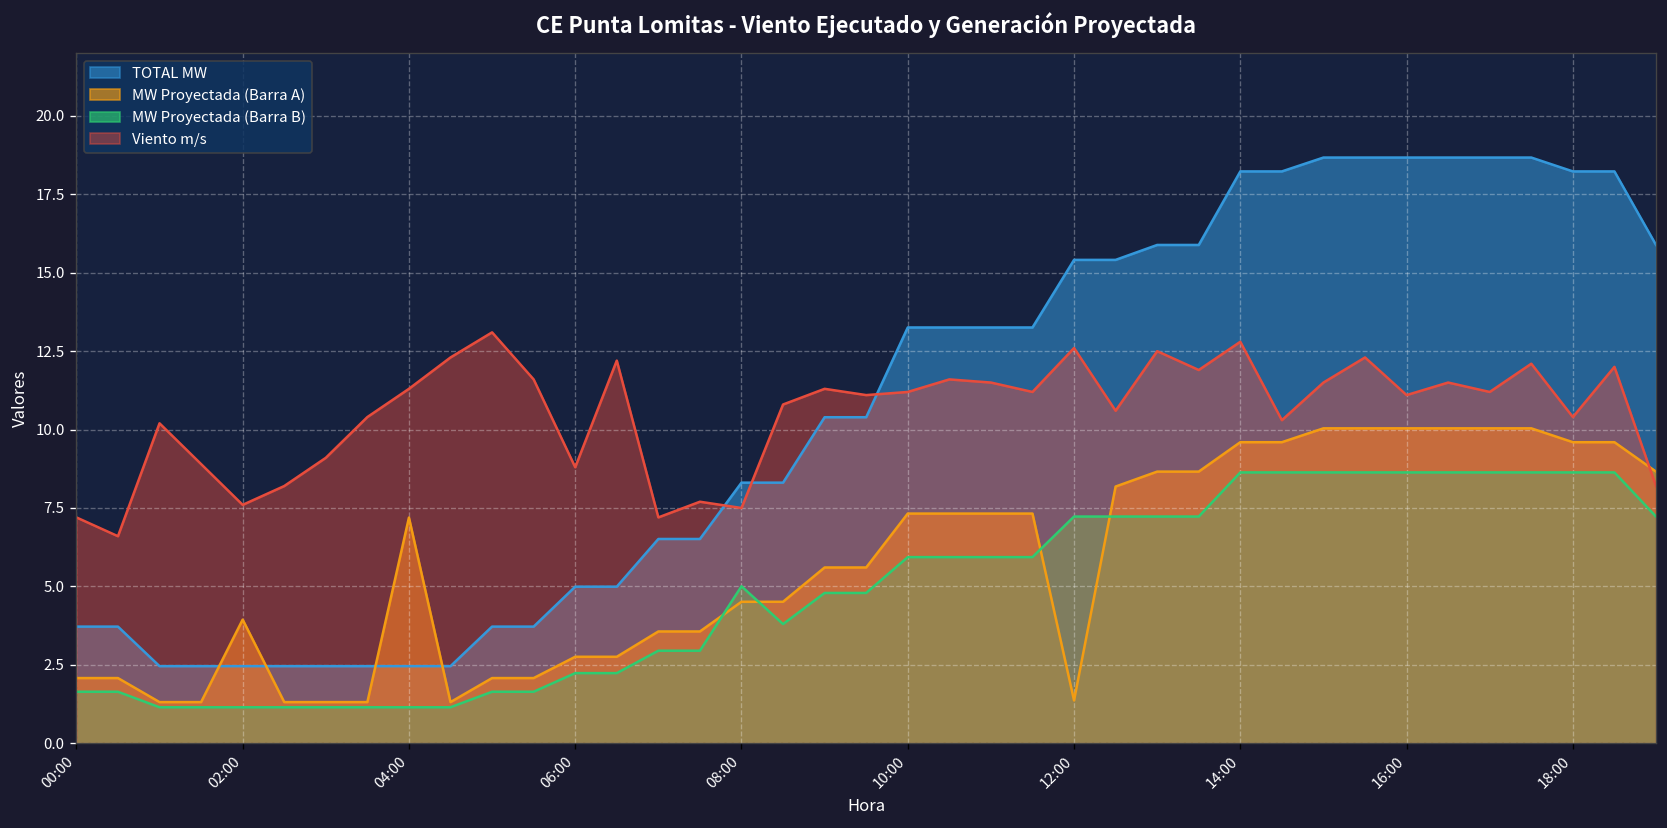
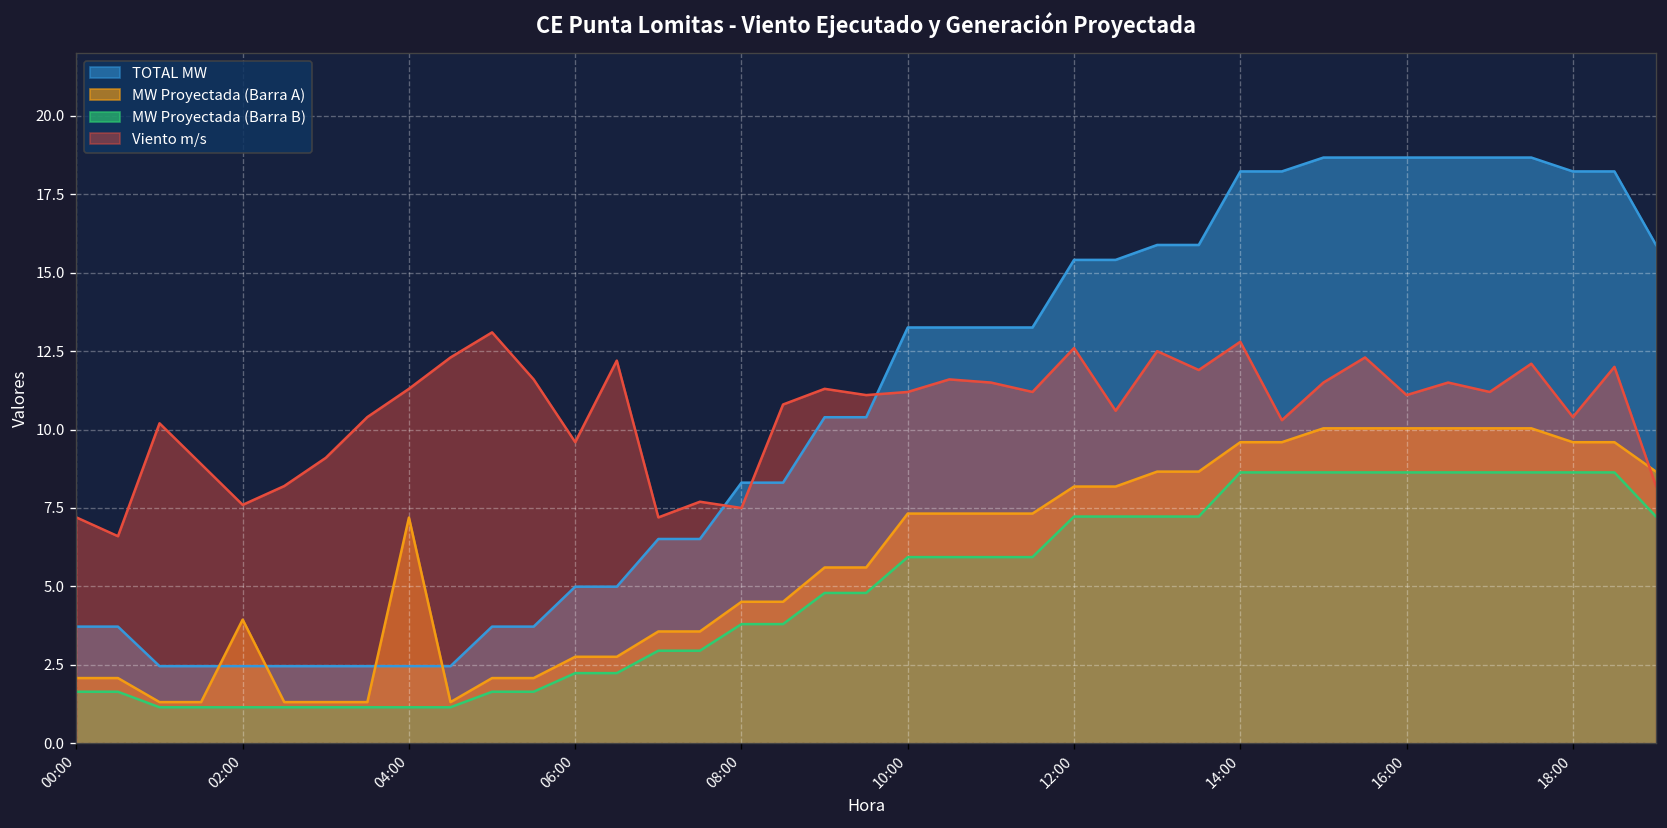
  {
    "TOTAL MW": {
      "00:00": 3.7,
      "02:00": 2.5,
      "04:00": 2.5,
      "06:00": 5.0,
      "08:00": 8.3,
      "10:00": 13.3,
      "12:00": 15.4,
      "14:00": 18.2,
      "16:00": 18.7,
      "18:00": 18.2
    },
    "MW Proyectada (Barra A)": {
      "00:00": 2.1,
      "02:00": 3.9,
      "04:00": 7.2,
      "06:00": 2.8,
      "08:00": 4.5,
      "10:00": 7.3,
-     "12:00": 1.4,
+     "12:00": 8.2,
      "14:00": 9.6,
      "16:00": 10.0,
      "18:00": 9.6
    },
    "MW Proyectada (Barra B)": {
      "00:00": 1.6,
      "02:00": 1.1,
      "04:00": 1.1,
      "06:00": 2.2,
-     "08:00": 5.0,
+     "08:00": 3.8,
      "10:00": 5.9,
      "12:00": 7.2,
      "14:00": 8.6,
      "16:00": 8.6,
      "18:00": 8.6
    },
    "Viento m/s": {
      "00:00": 7.2,
      "02:00": 7.6,
      "04:00": 11.3,
-     "06:00": 8.8,
+     "06:00": 9.6,
      "08:00": 7.5,
      "10:00": 11.2,
      "12:00": 12.6,
      "14:00": 12.8,
      "16:00": 11.1,
      "18:00": 10.4
    }
  }
